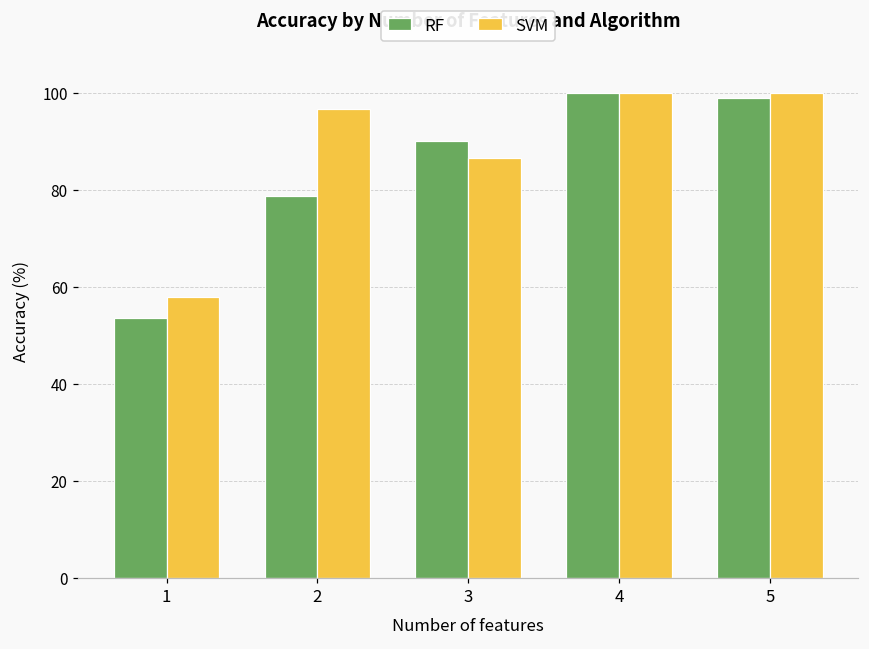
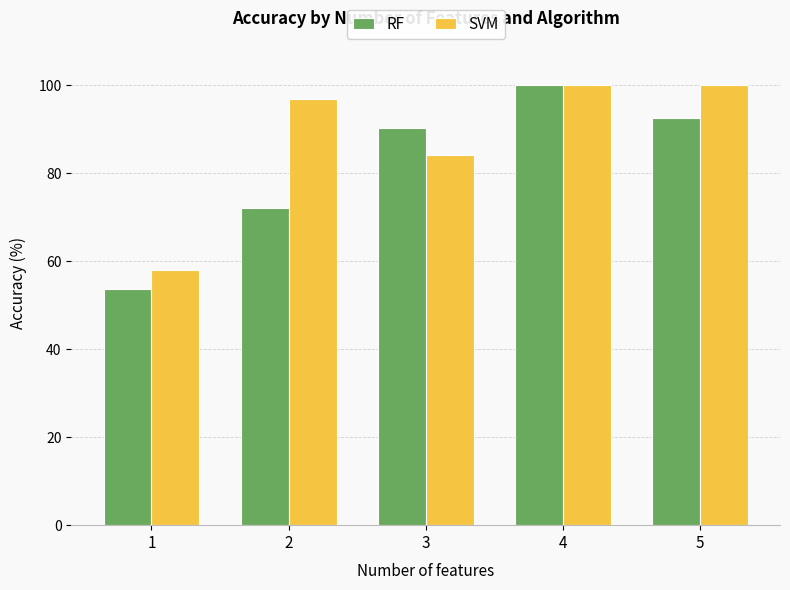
  {
    "RF": {
      "1": 54,
-     "2": 79,
+     "2": 72,
      "3": 90,
      "4": 100,
-     "5": 99
+     "5": 93
    },
    "SVM": {
      "1": 58,
      "2": 97,
-     "3": 87,
+     "3": 84,
      "4": 100,
      "5": 100
    }
  }
